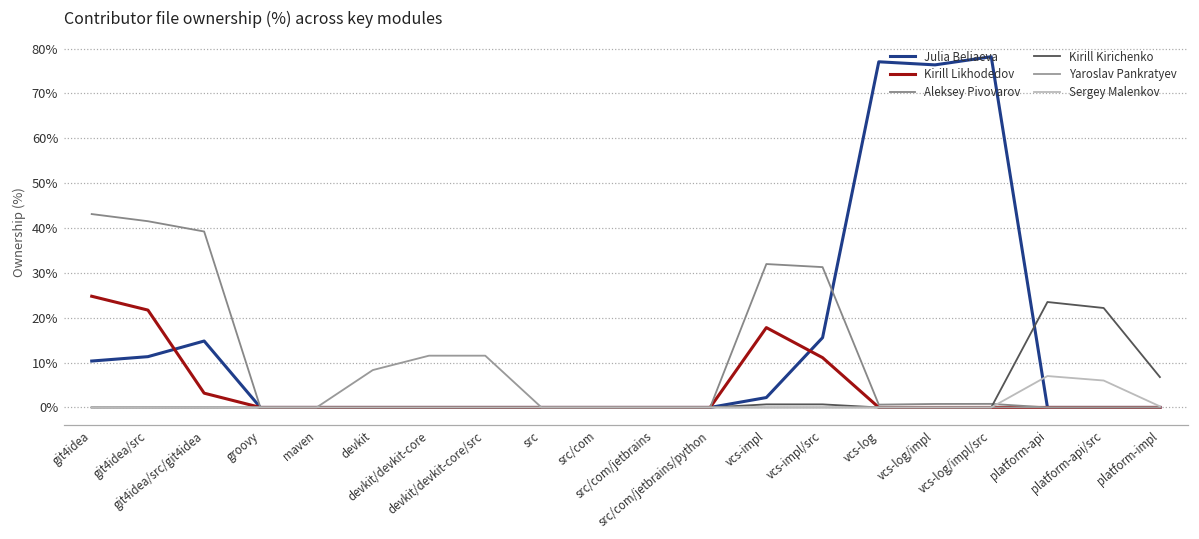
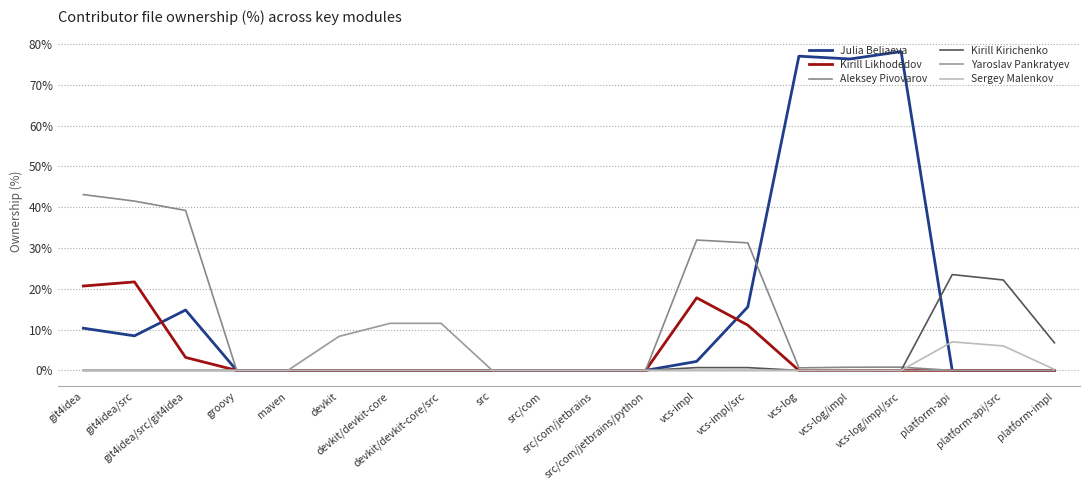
  {
    "Julia Beliaeva": {
      "git4idea": "10%",
-     "git4idea/src": "11%",
+     "git4idea/src": "8%",
      "git4idea/src/git4idea": "15%",
      "vcs-impl": "2%",
      "vcs-impl/src": "16%",
      "vcs-log": "77%",
      "vcs-log/impl": "76%",
      "vcs-log/impl/src": "78%"
    },
    "Kirill Likhodedov": {
-     "git4idea": "25%",
+     "git4idea": "21%",
      "git4idea/src": "22%",
      "git4idea/src/git4idea": "3%",
      "vcs-impl": "18%",
      "vcs-impl/src": "11%"
    },
    "Kirill Kirichenko": {
      "vcs-impl": "1%",
      "vcs-impl/src": "1%",
      "platform-api": "24%",
      "platform-api/src": "22%",
      "platform-impl": "7%"
    }
  }
